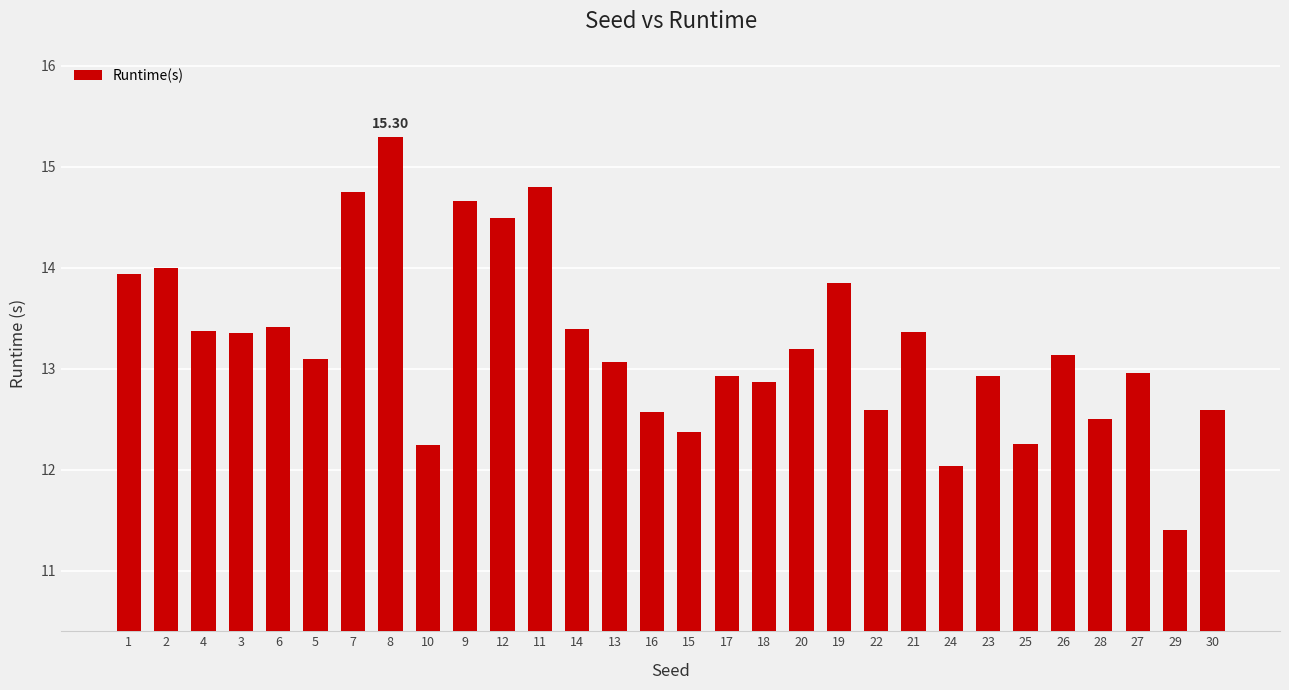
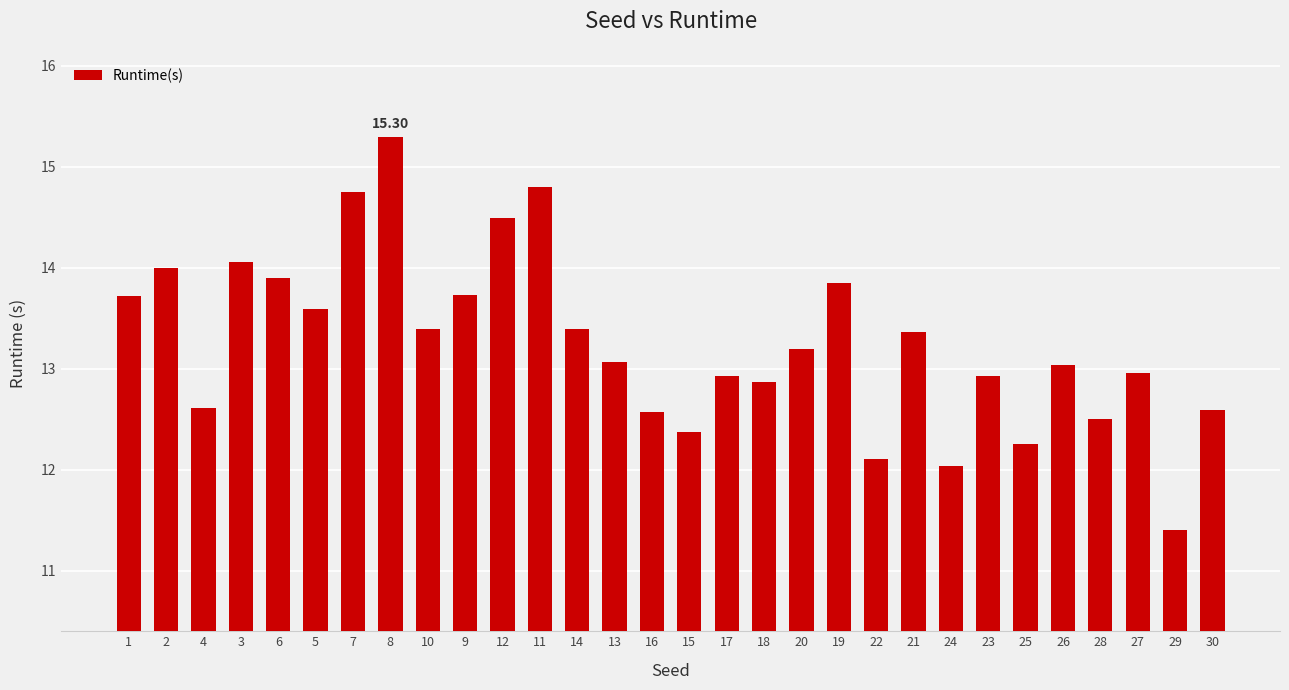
  {
-   "1": 13.94,
+   "1": 13.72,
    "2": 14.00,
-   "4": 13.37,
-   "3": 13.35,
-   "6": 13.41,
-   "5": 13.10,
+   "4": 12.61,
+   "3": 14.06,
+   "6": 13.90,
+   "5": 13.59,
    "7": 14.75,
-   "10": 12.24,
-   "9": 14.66,
+   "10": 13.39,
+   "9": 13.73,
    "12": 14.49,
    "11": 14.80,
    "14": 13.39,
    "13": 13.07,
    "16": 12.57,
    "15": 12.37,
    "17": 12.93,
    "18": 12.87,
    "20": 13.20,
    "19": 13.85,
-   "22": 12.59,
+   "22": 12.11,
    "21": 13.36,
    "24": 12.04,
    "23": 12.93,
    "25": 12.25,
-   "26": 13.14,
+   "26": 13.04,
    "28": 12.50,
    "27": 12.96,
    "29": 11.40,
    "30": 12.59
  }
